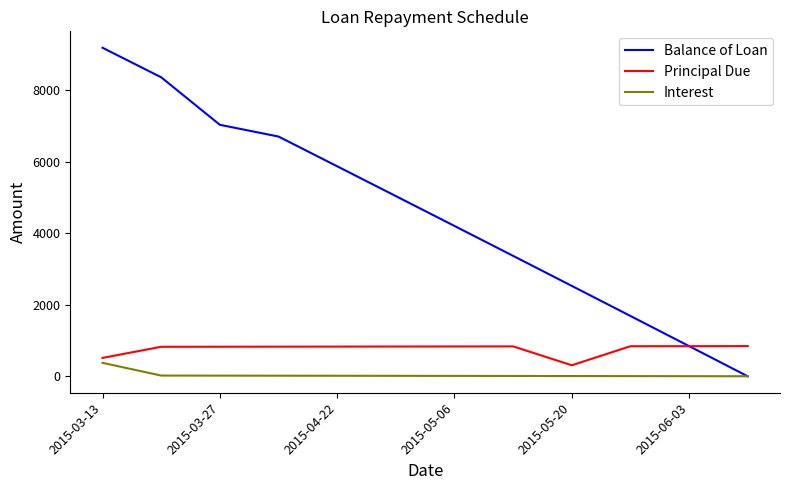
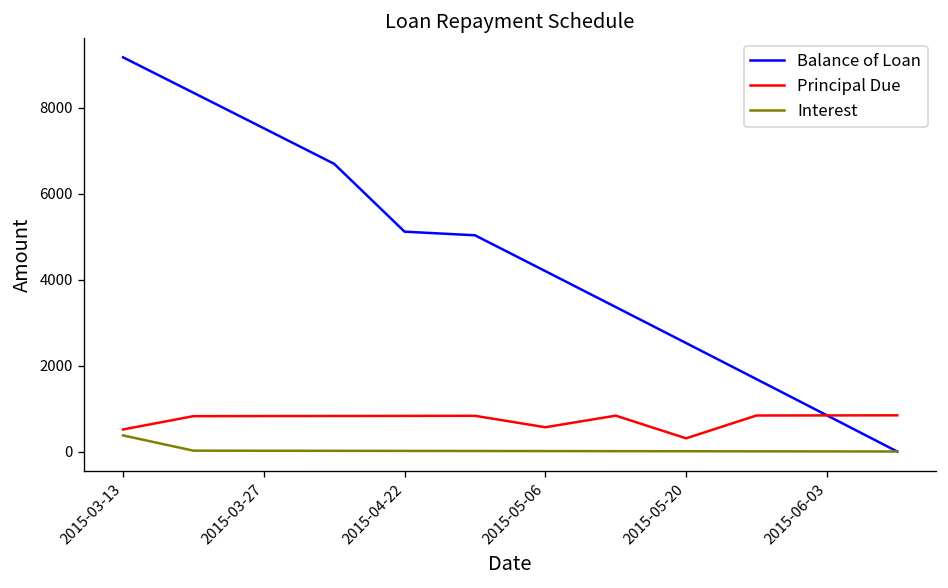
  {
    "Balance of Loan": {
      "2015-03-13": 9200,
-     "2015-03-27": 7000,
-     "2015-04-22": 5900,
+     "2015-03-27": 7500,
+     "2015-04-22": 5100,
      "2015-05-06": 4200,
      "2015-05-20": 2500
    },
    "Principal Due": {
      "2015-03-13": 500,
      "2015-03-27": 800,
      "2015-04-22": 800,
-     "2015-05-06": 800,
+     "2015-05-06": 600,
      "2015-05-20": 300
    },
    "Interest": {
      "2015-03-13": 400,
      "2015-03-27": 0,
      "2015-04-22": 0,
      "2015-05-06": 0,
      "2015-05-20": 0,
      "2015-06-03": 0
    }
  }
